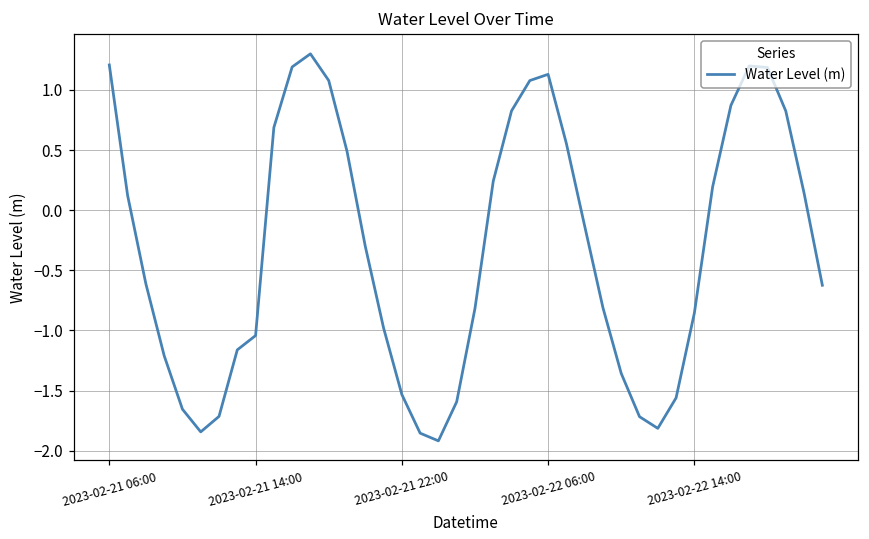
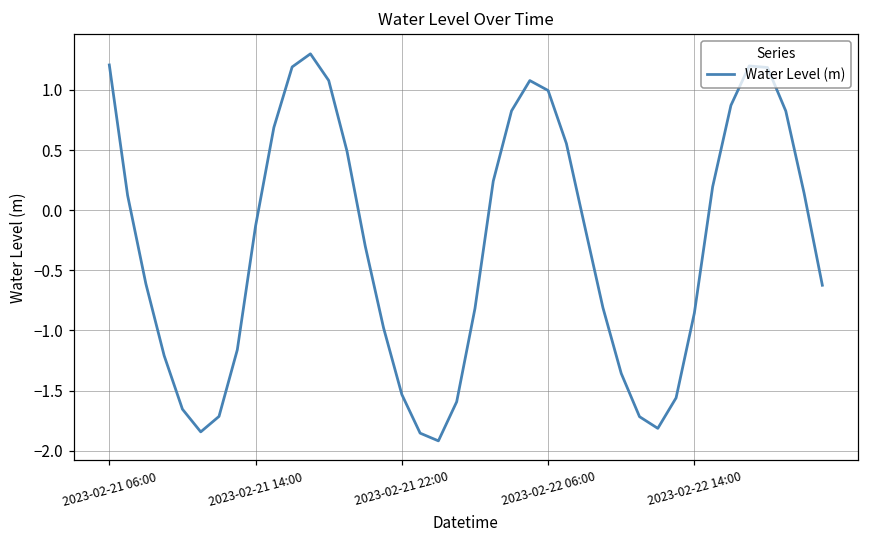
  {
    "2023-02-21 06:00": 1.21,
-   "2023-02-21 14:00": -1.04,
+   "2023-02-21 14:00": -0.13,
    "2023-02-21 22:00": -1.53,
-   "2023-02-22 06:00": 1.13,
+   "2023-02-22 06:00": 0.99,
    "2023-02-22 14:00": -0.86
  }
